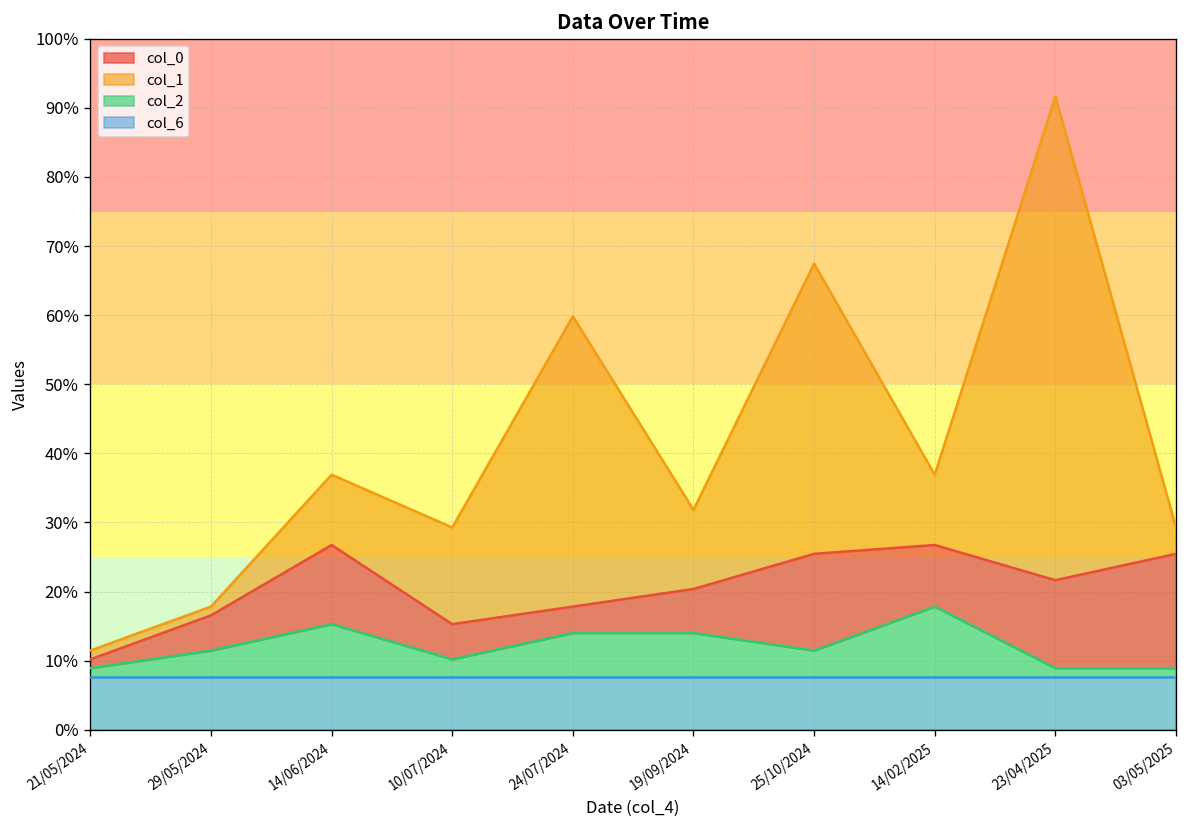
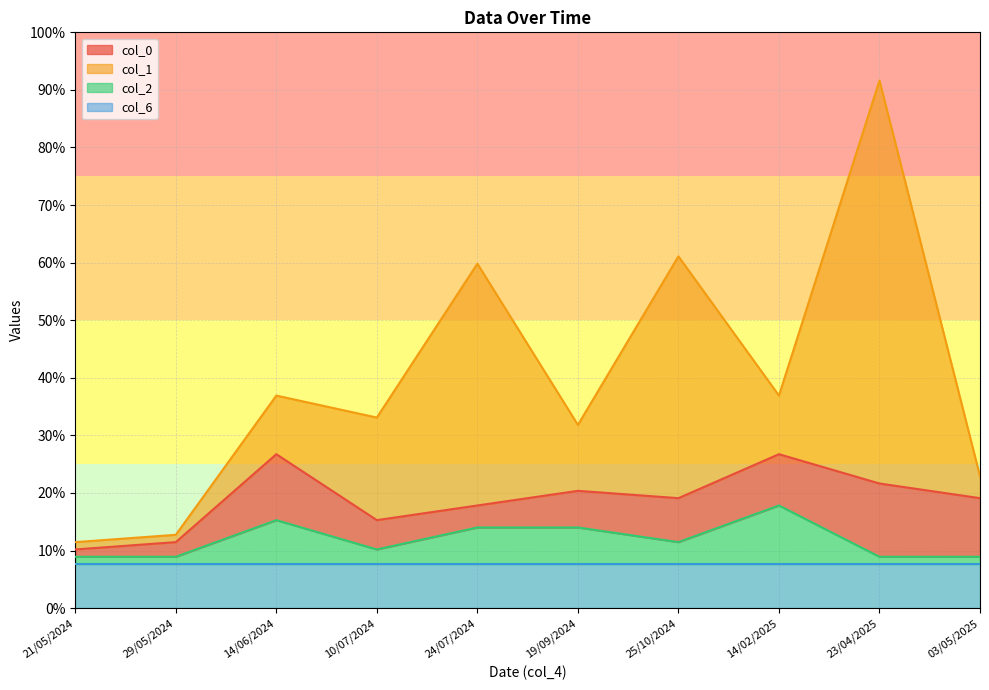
  {
    "col_6": {
      "21/05/2024": "8%",
      "29/05/2024": "8%",
      "14/06/2024": "8%",
      "10/07/2024": "8%",
      "24/07/2024": "8%",
      "19/09/2024": "8%",
      "25/10/2024": "8%",
      "14/02/2025": "8%",
      "23/04/2025": "8%",
      "03/05/2025": "8%"
    },
    "col_2": {
-     "29/05/2024": "11%"
+     "29/05/2024": "9%"
    },
    "col_0": {
-     "29/05/2024": "5%",
-     "25/10/2024": "14%",
-     "03/05/2025": "17%"
+     "29/05/2024": "3%",
+     "25/10/2024": "8%",
+     "03/05/2025": "10%"
    },
    "col_1": {
      "29/05/2024": "1%",
-     "10/07/2024": "14%",
+     "10/07/2024": "18%",
      "25/10/2024": "42%",
      "03/05/2025": "4%"
    }
  }
